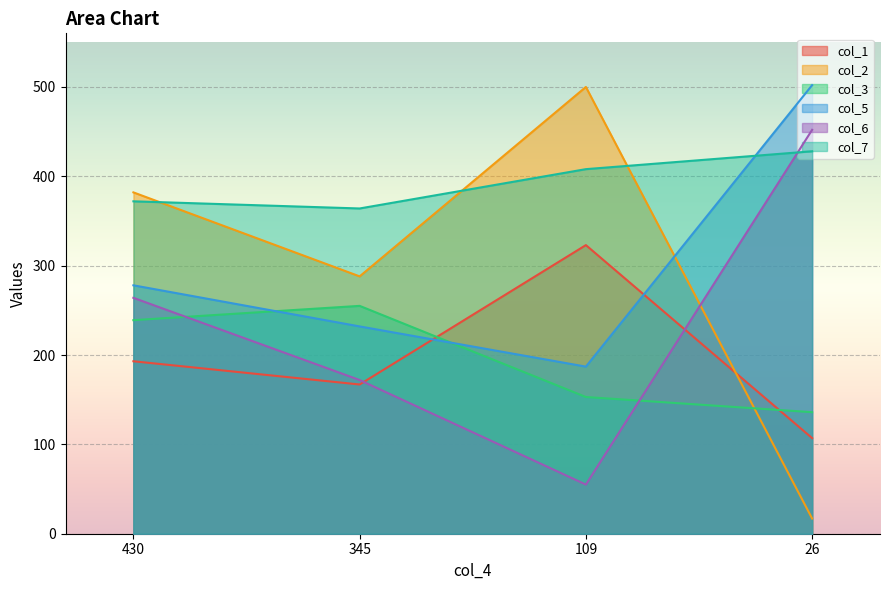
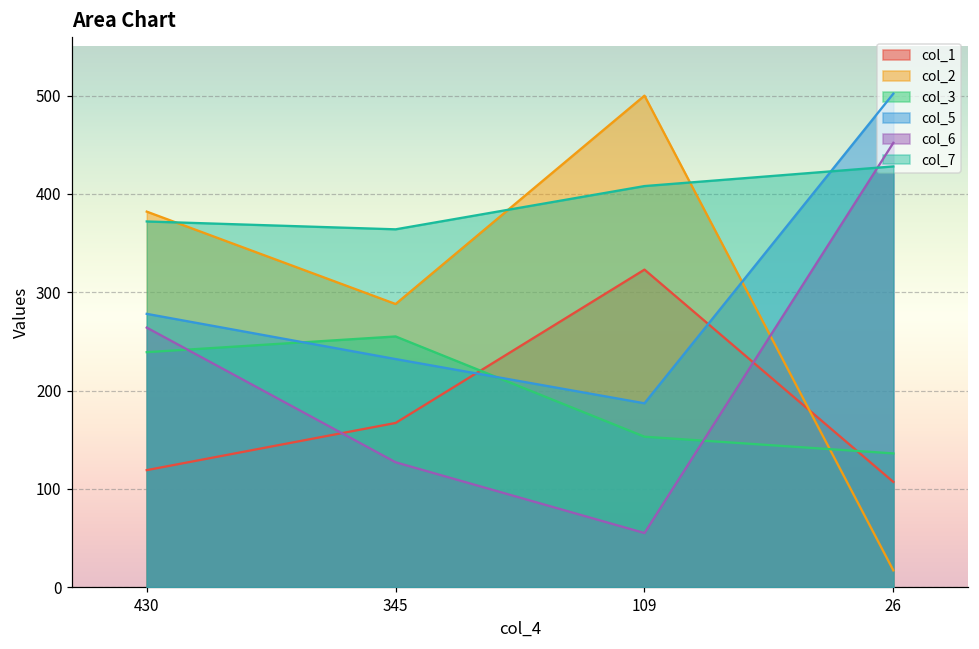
  {
    "col_1": {
-     "430": 190,
+     "430": 120,
      "345": 170,
      "109": 320,
      "26": 110
    },
    "col_2": {
      "430": 380,
      "345": 290,
      "109": 500,
      "26": 20
    },
    "col_6": {
      "430": 260,
-     "345": 170,
+     "345": 130,
      "109": 60
    }
  }
